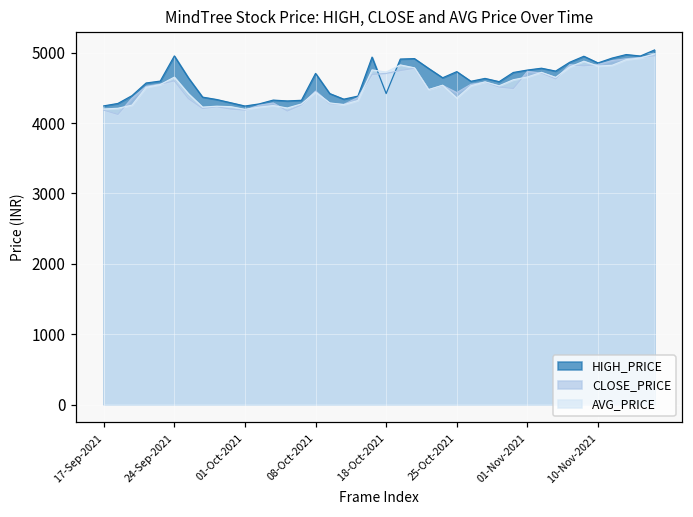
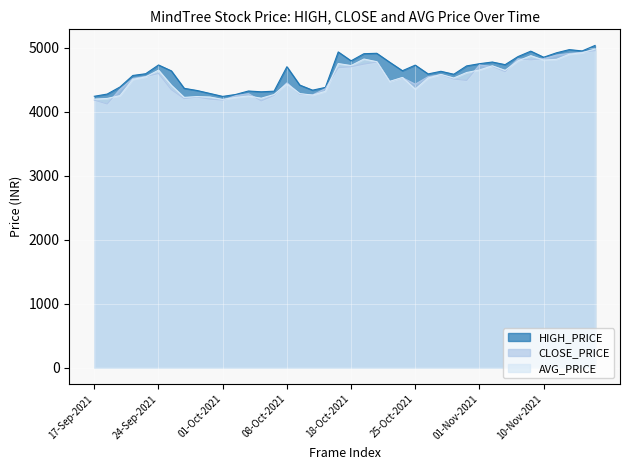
  {
    "HIGH_PRICE": {
      "17-Sep-2021": 4200,
-     "24-Sep-2021": 5000,
+     "24-Sep-2021": 4700,
      "01-Oct-2021": 4200,
      "08-Oct-2021": 4700,
-     "18-Oct-2021": 4400,
+     "18-Oct-2021": 4800,
      "25-Oct-2021": 4700
    }
  }
